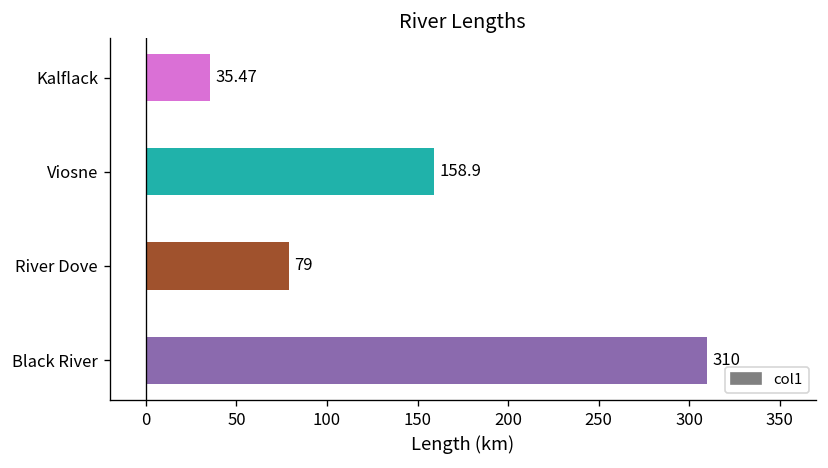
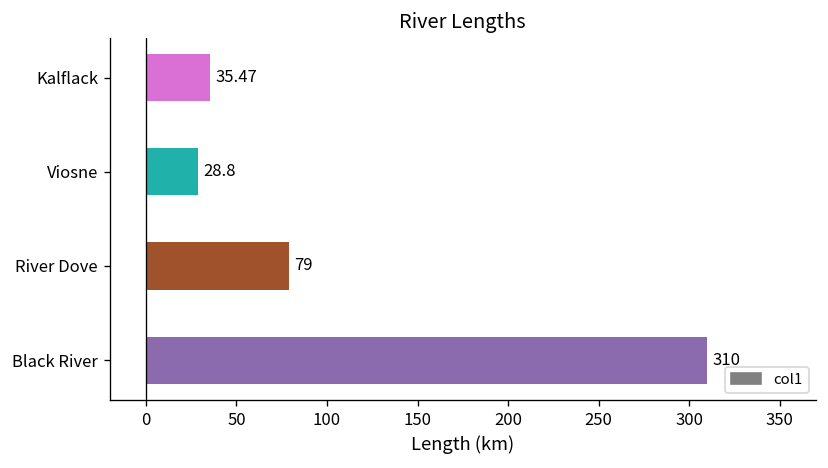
  {
    "Kalflack": 35.47,
-   "Viosne": 158.9,
+   "Viosne": 28.8,
    "River Dove": 79
  }
